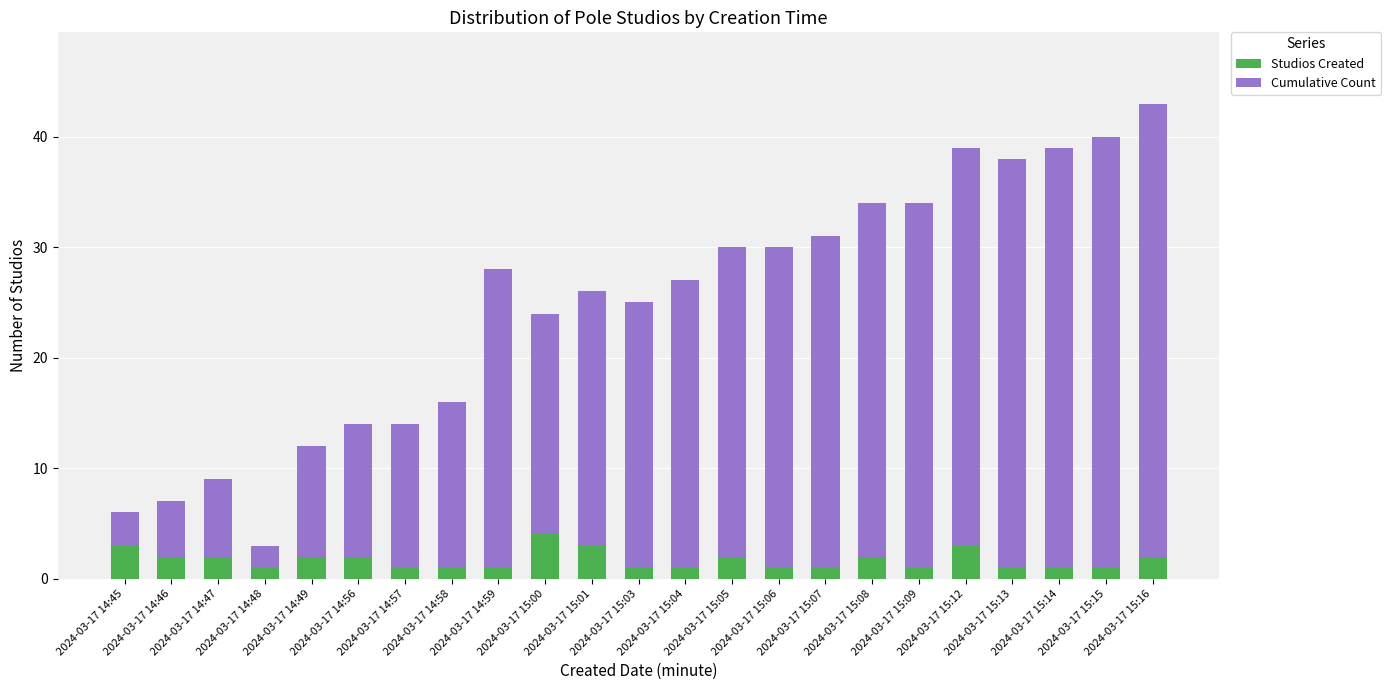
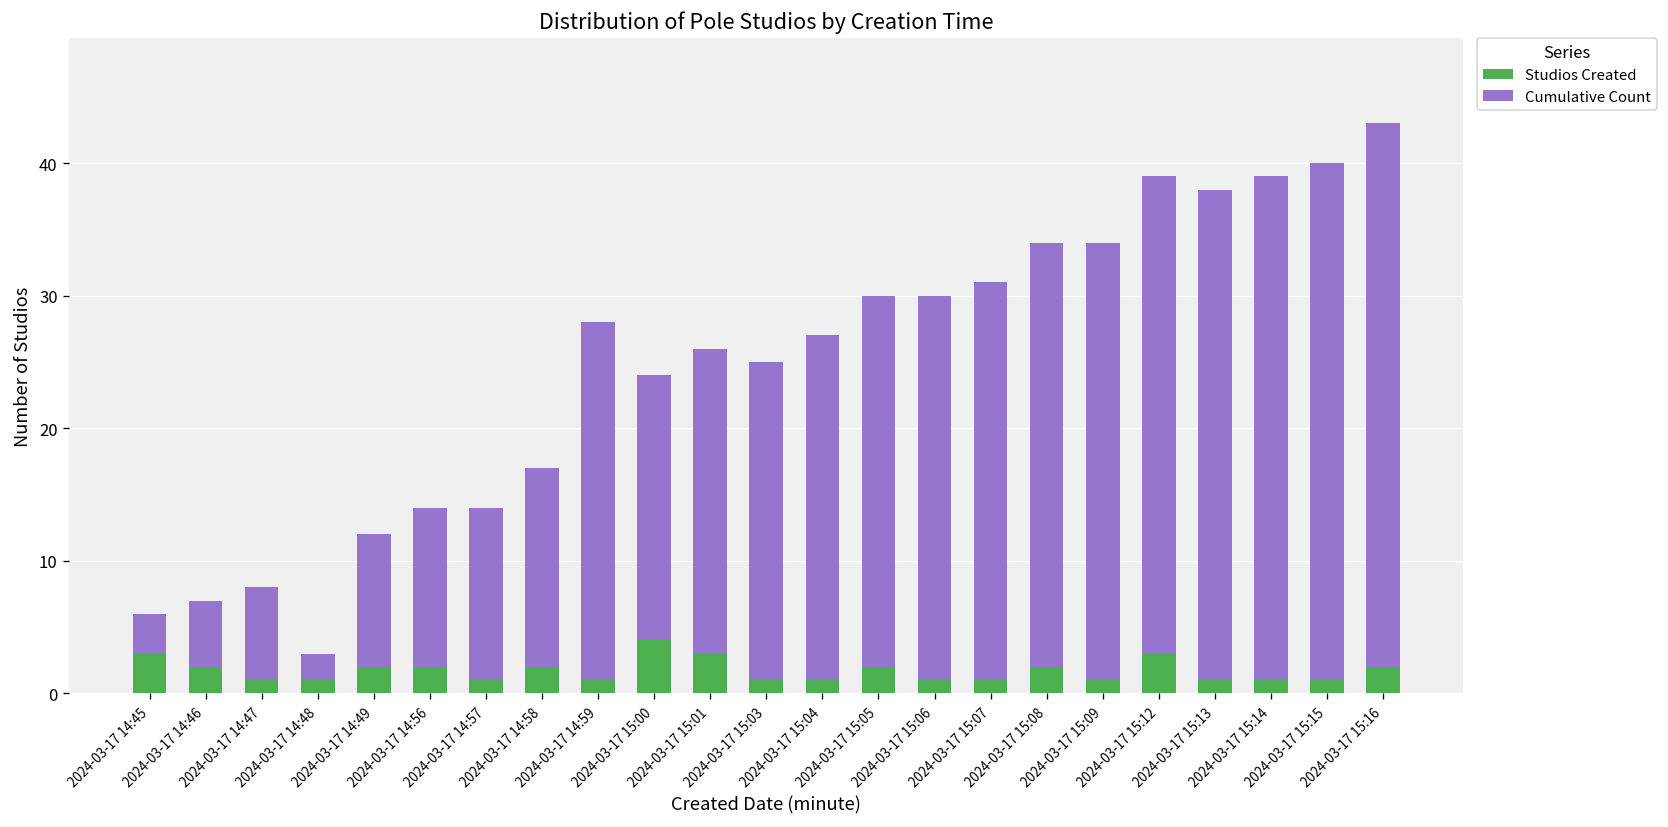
  {
    "Studios Created": {
      "2024-03-17 14:45": 3,
      "2024-03-17 14:46": 2,
-     "2024-03-17 14:47": 2,
+     "2024-03-17 14:47": 1,
      "2024-03-17 14:48": 1,
      "2024-03-17 14:49": 2,
      "2024-03-17 14:56": 2,
      "2024-03-17 14:57": 1,
-     "2024-03-17 14:58": 1,
+     "2024-03-17 14:58": 2,
      "2024-03-17 14:59": 1,
      "2024-03-17 15:00": 4,
      "2024-03-17 15:01": 3,
      "2024-03-17 15:03": 1,
      "2024-03-17 15:04": 1,
      "2024-03-17 15:05": 2,
      "2024-03-17 15:06": 1,
      "2024-03-17 15:07": 1,
      "2024-03-17 15:08": 2,
      "2024-03-17 15:09": 1,
      "2024-03-17 15:12": 3,
      "2024-03-17 15:13": 1,
      "2024-03-17 15:14": 1,
      "2024-03-17 15:15": 1,
      "2024-03-17 15:16": 2
    },
    "Cumulative Count": {
      "2024-03-17 14:45": 3,
      "2024-03-17 14:46": 5,
      "2024-03-17 14:47": 7,
      "2024-03-17 14:48": 2,
      "2024-03-17 14:49": 10,
      "2024-03-17 14:56": 12,
      "2024-03-17 14:57": 13,
      "2024-03-17 14:58": 15,
      "2024-03-17 14:59": 27,
      "2024-03-17 15:00": 20,
      "2024-03-17 15:01": 23,
      "2024-03-17 15:03": 24,
      "2024-03-17 15:04": 26,
      "2024-03-17 15:05": 28,
      "2024-03-17 15:06": 29,
      "2024-03-17 15:07": 30,
      "2024-03-17 15:08": 32,
      "2024-03-17 15:09": 33,
      "2024-03-17 15:12": 36,
      "2024-03-17 15:13": 37,
      "2024-03-17 15:14": 38,
      "2024-03-17 15:15": 39,
      "2024-03-17 15:16": 41
    }
  }
